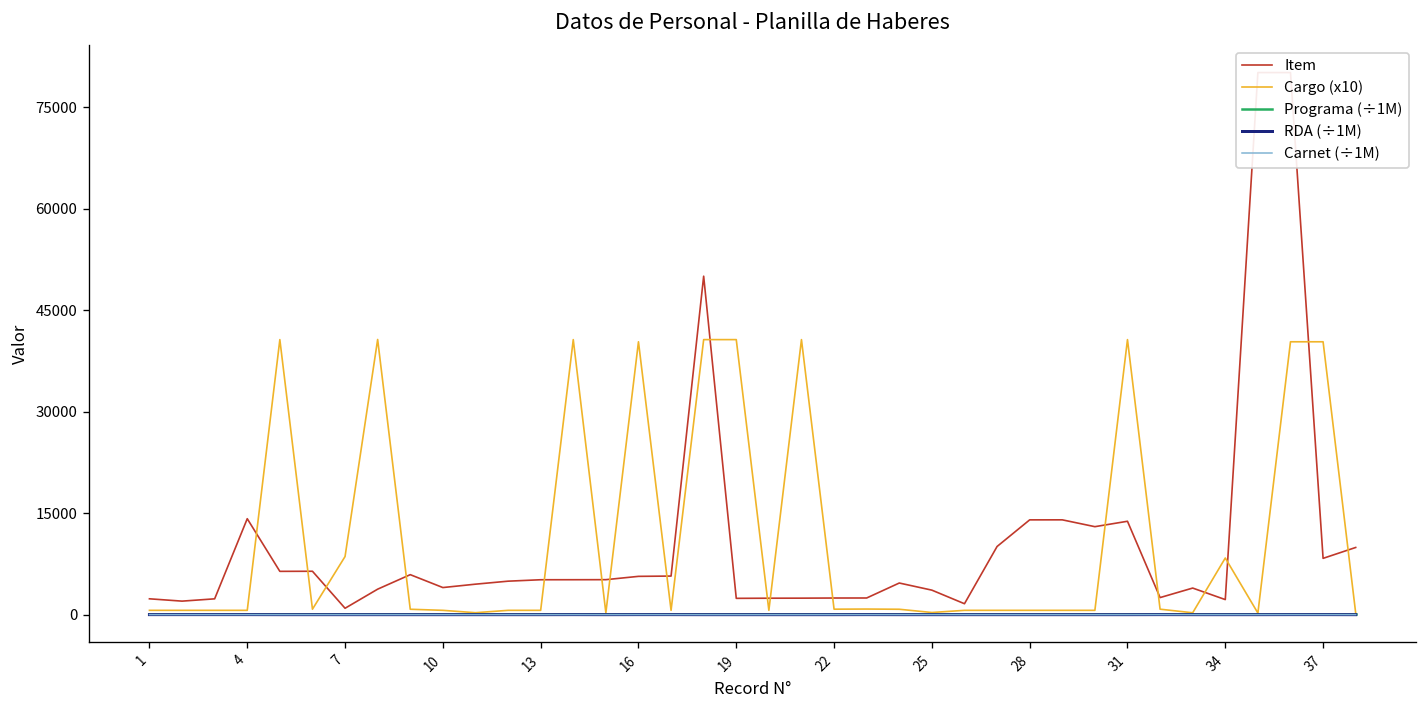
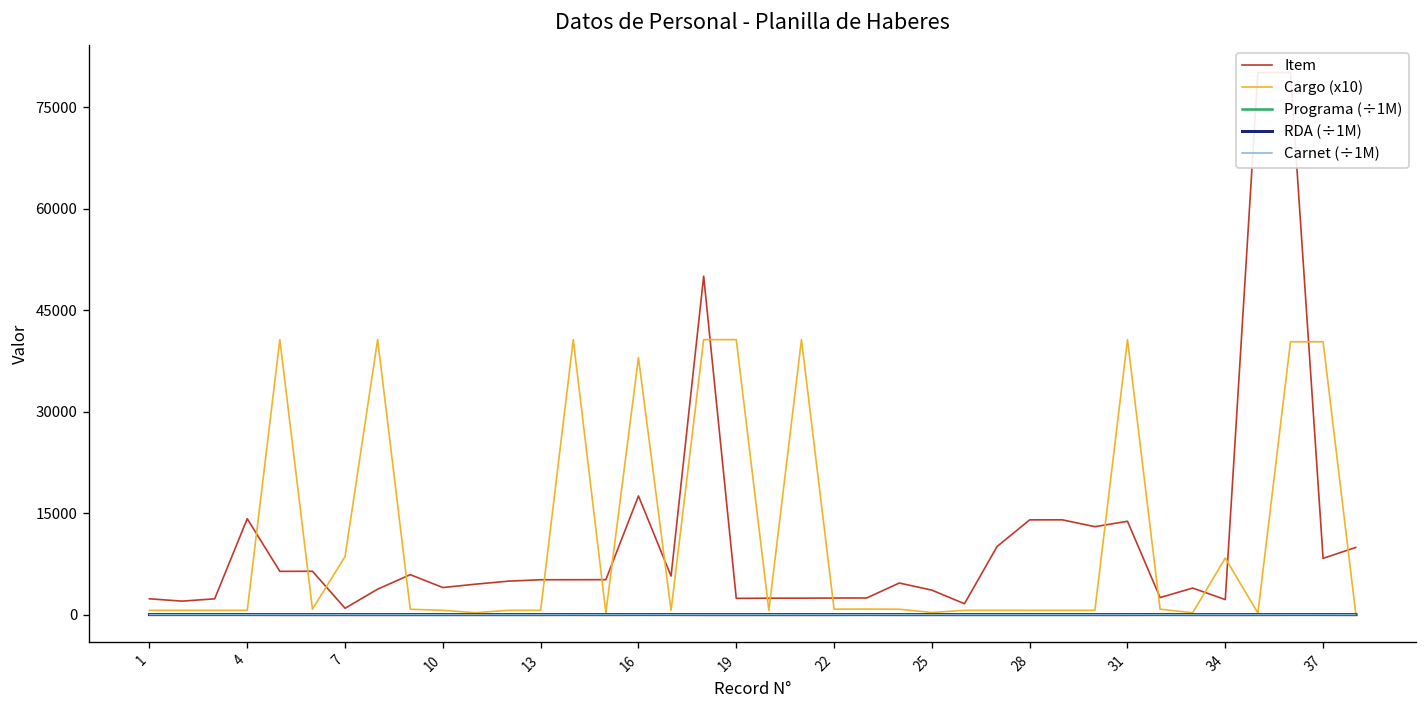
  {
    "Item": {
      "1": 2000,
      "4": 14000,
      "7": 1000,
      "10": 4000,
      "13": 5000,
-     "16": 6000,
+     "16": 18000,
      "19": 2000,
      "22": 2000,
      "25": 4000,
      "28": 14000,
      "31": 14000,
      "34": 2000,
      "37": 8000
    },
    "Cargo (x10)": {
      "1": 1000,
      "4": 1000,
      "7": 9000,
      "10": 1000,
      "13": 1000,
-     "16": 40000,
+     "16": 38000,
      "19": 41000,
      "22": 1000,
      "28": 1000,
      "31": 41000,
      "34": 8000,
      "37": 40000
    },
    "Carnet (÷1M)": {
      "1": 0,
      "4": 0,
      "7": 0,
      "10": 0,
      "13": 0,
      "16": 0,
      "19": 0,
      "22": 0,
      "28": 0,
      "31": 0,
      "34": 0,
      "37": 0
    }
  }
